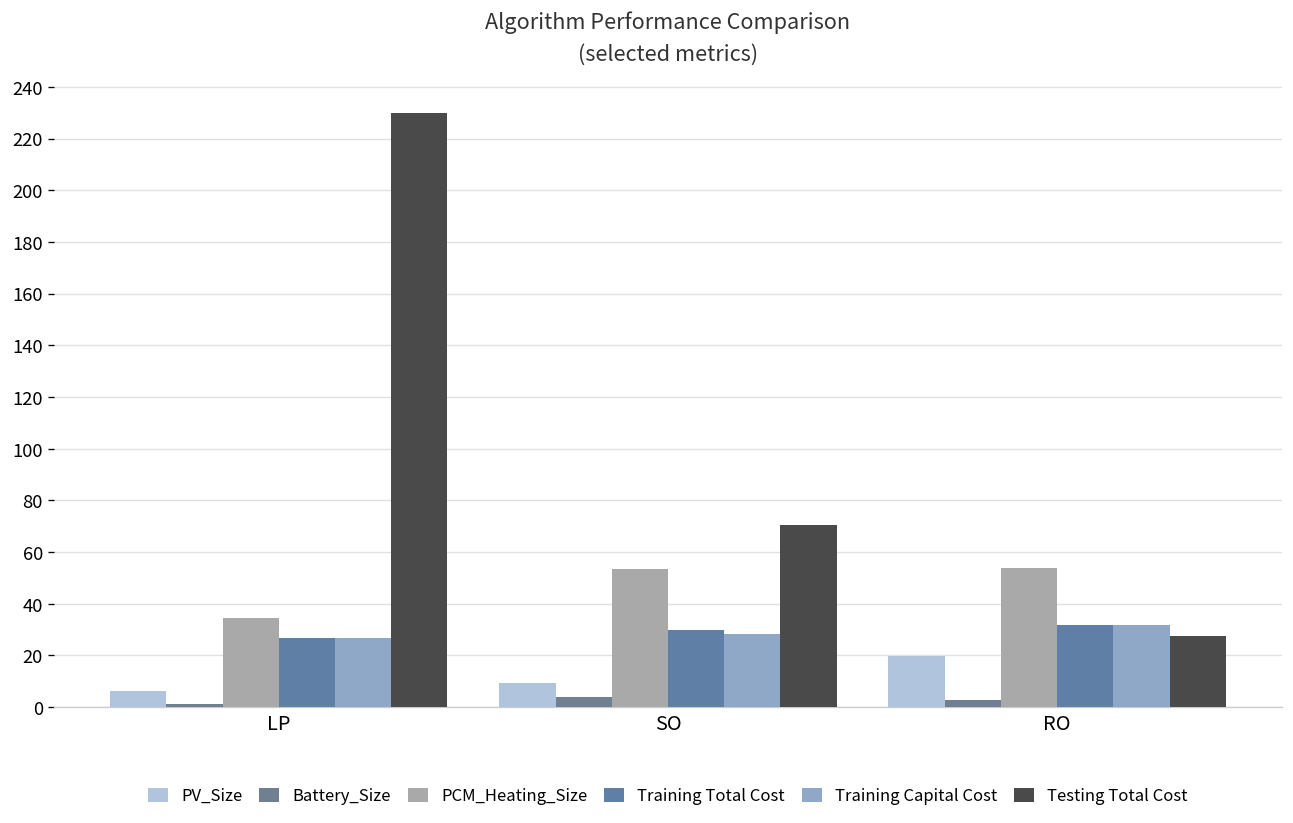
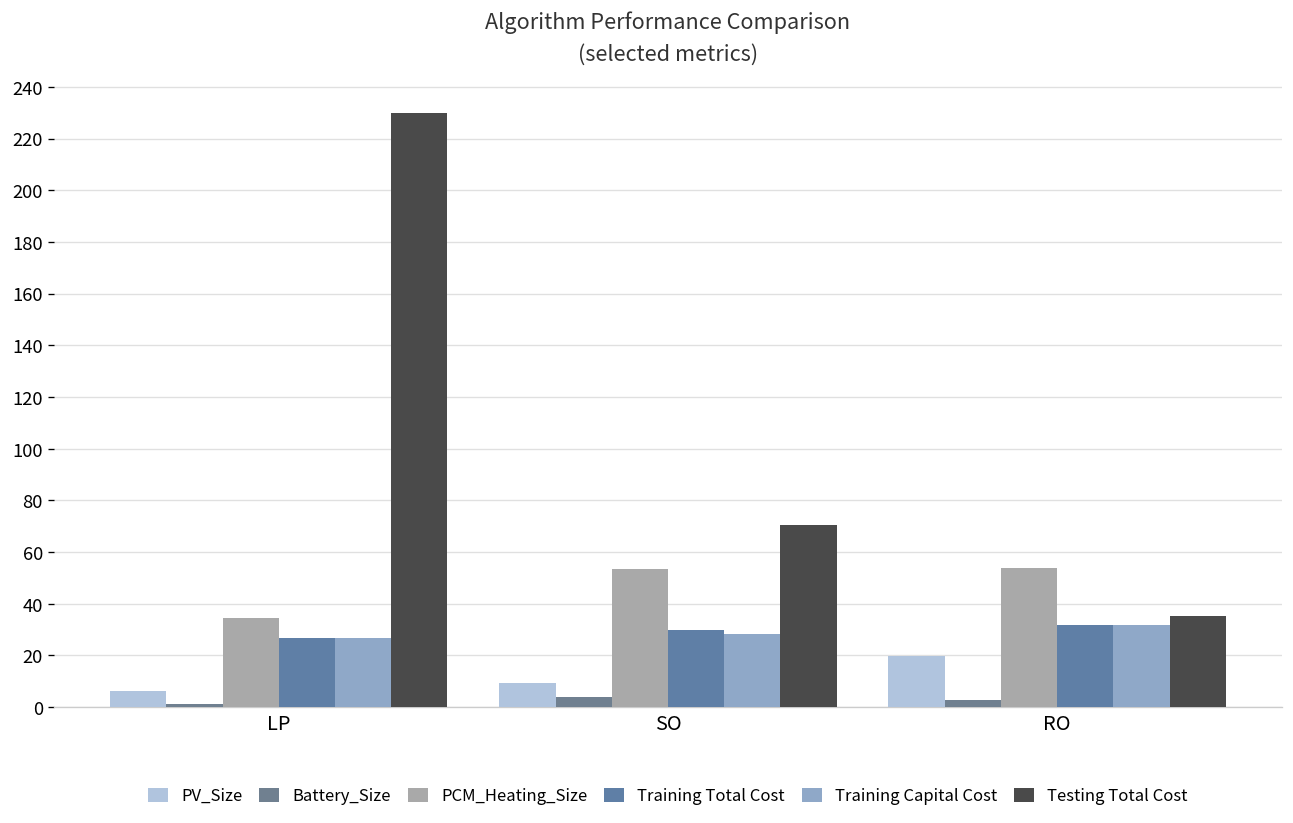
  {
    "Testing Total Cost": {
      "LP": 230,
      "SO": 70,
-     "RO": 28
+     "RO": 35
    }
  }
